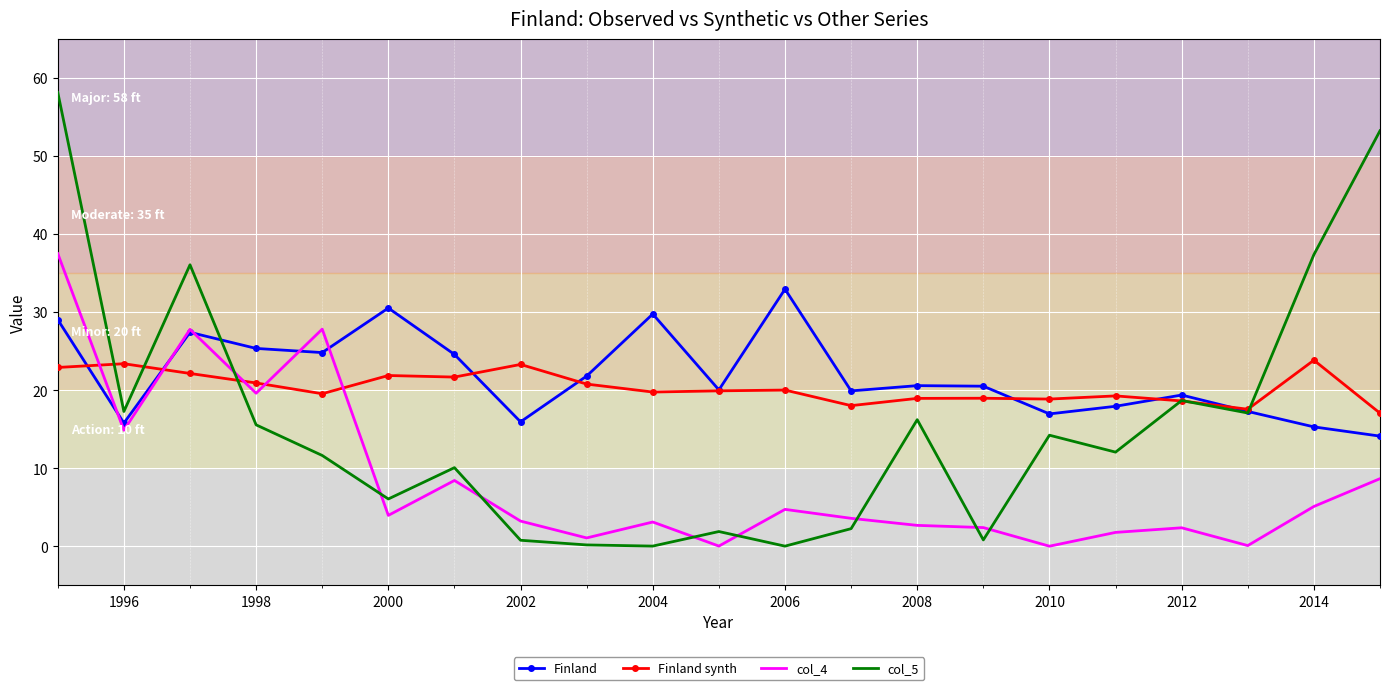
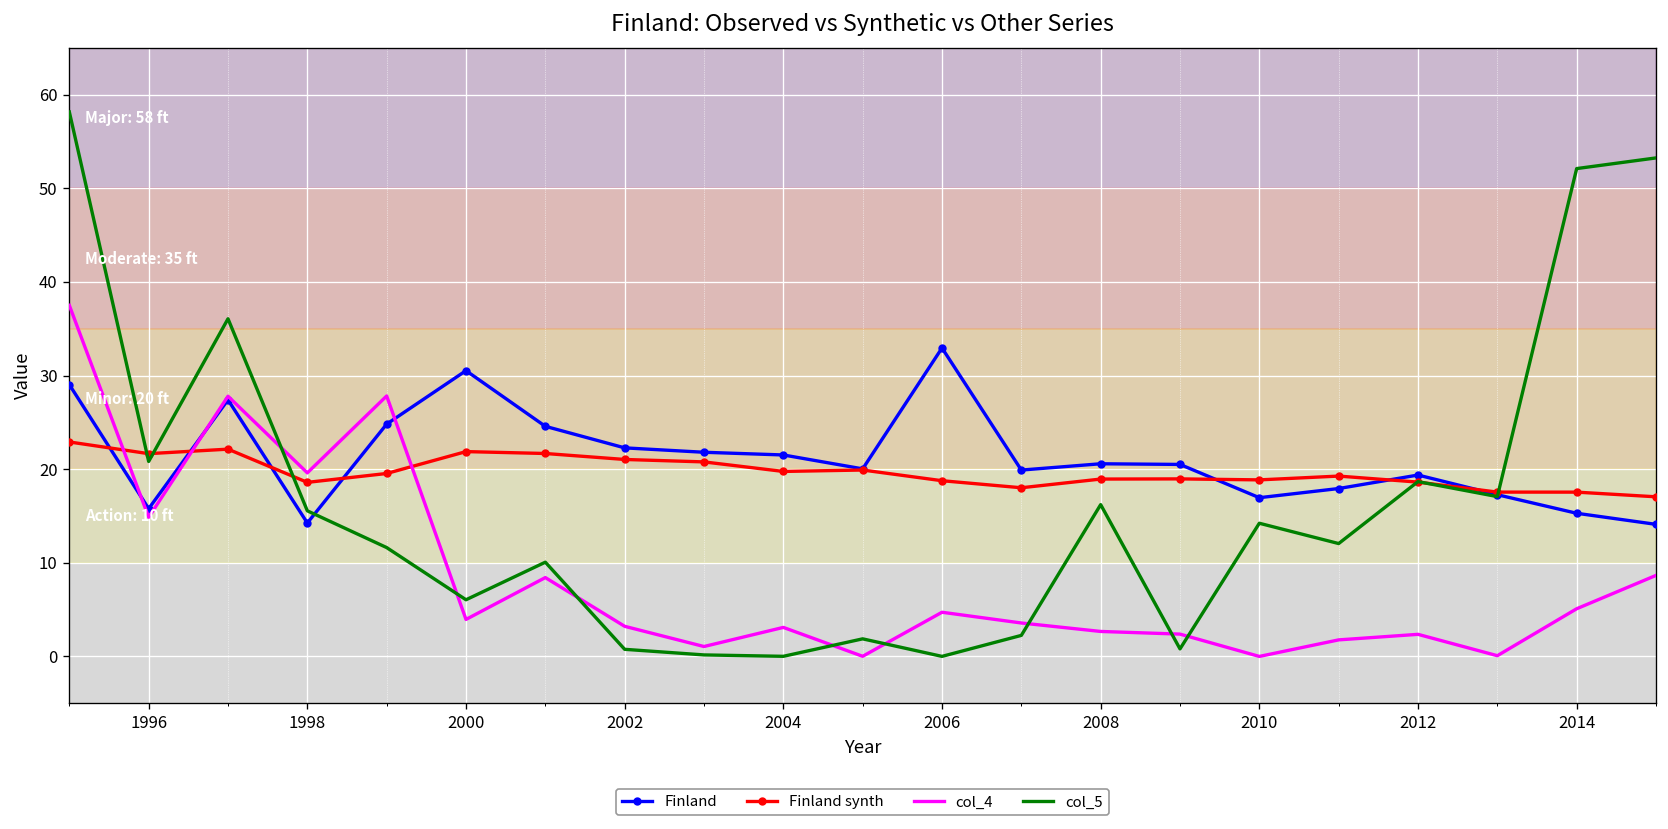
  {
    "Finland": {
-     "1998": 25,
+     "1998": 14,
      "2000": 31,
-     "2002": 16,
-     "2004": 30,
+     "2002": 22,
+     "2004": 22,
      "2006": 33,
      "2008": 21,
      "2010": 17,
      "2012": 19,
      "2014": 15
    },
    "Finland synth": {
-     "1996": 23,
-     "1998": 21,
+     "1996": 22,
+     "1998": 19,
      "2000": 22,
-     "2002": 23,
+     "2002": 21,
      "2004": 20,
-     "2006": 20,
+     "2006": 19,
      "2008": 19,
      "2010": 19,
-     "2014": 24
+     "2014": 18
    },
    "col_4": {
      "1998": 20,
      "2000": 4,
      "2002": 3,
      "2004": 3,
      "2006": 5,
      "2008": 3,
      "2010": 0,
      "2012": 2,
      "2014": 5
    },
    "col_5": {
-     "1996": 17,
+     "1996": 21,
      "1998": 16,
      "2000": 6,
      "2002": 1,
      "2004": 0,
      "2006": 0,
      "2008": 16,
      "2010": 14,
-     "2014": 37
+     "2014": 52
    }
  }
